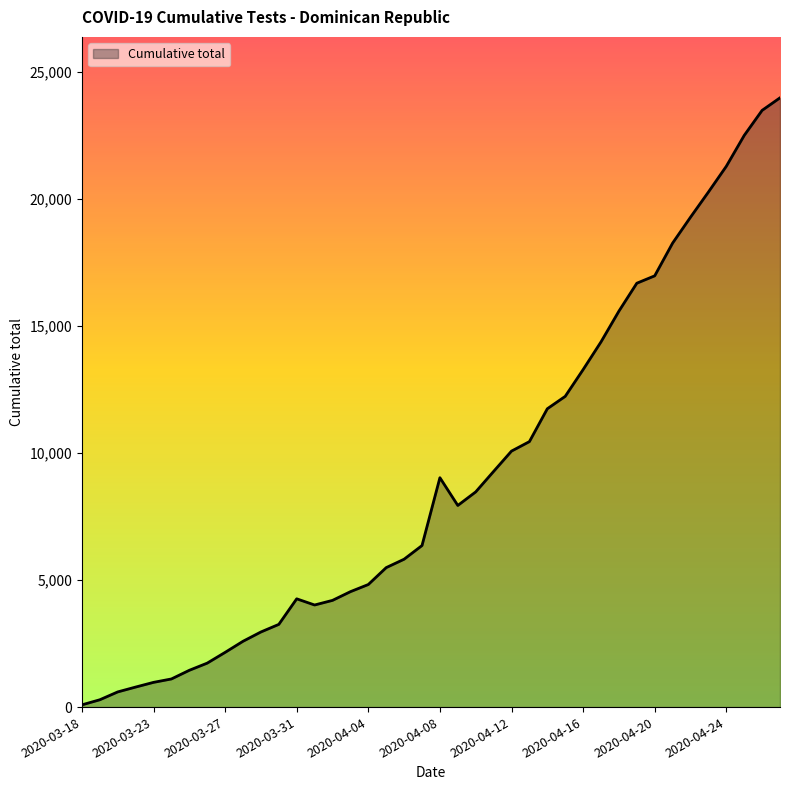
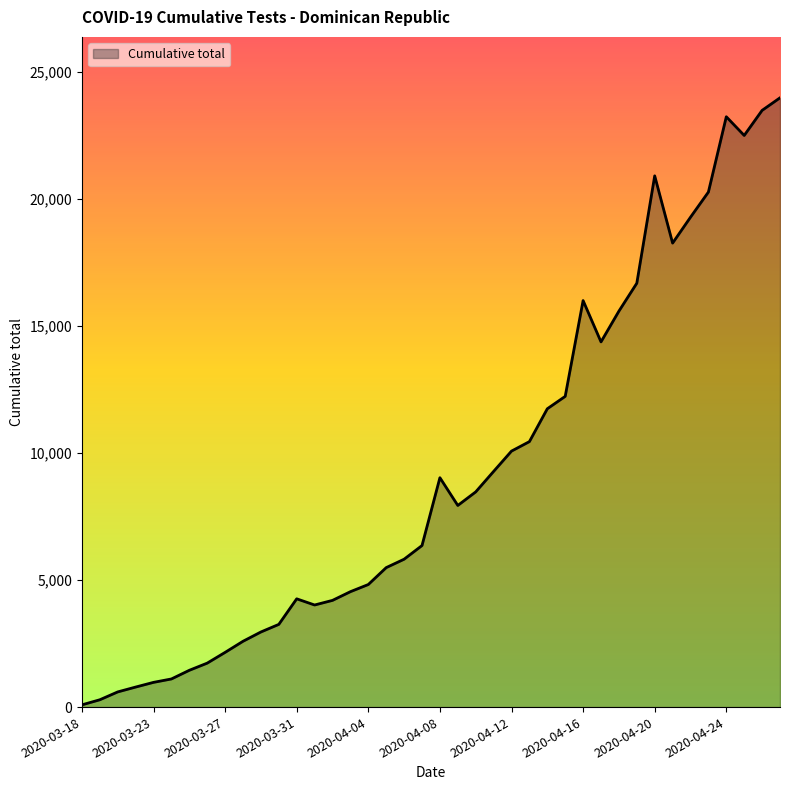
  {
    "2020-03-18": "100",
    "2020-03-23": "1,000",
    "2020-03-27": "2,200",
    "2020-03-31": "4,300",
    "2020-04-04": "4,800",
    "2020-04-08": "9,000",
    "2020-04-12": "10,100",
-   "2020-04-16": "13,300",
-   "2020-04-20": "17,000",
-   "2020-04-24": "21,300"
+   "2020-04-16": "16,000",
+   "2020-04-20": "20,900",
+   "2020-04-24": "23,200"
  }
